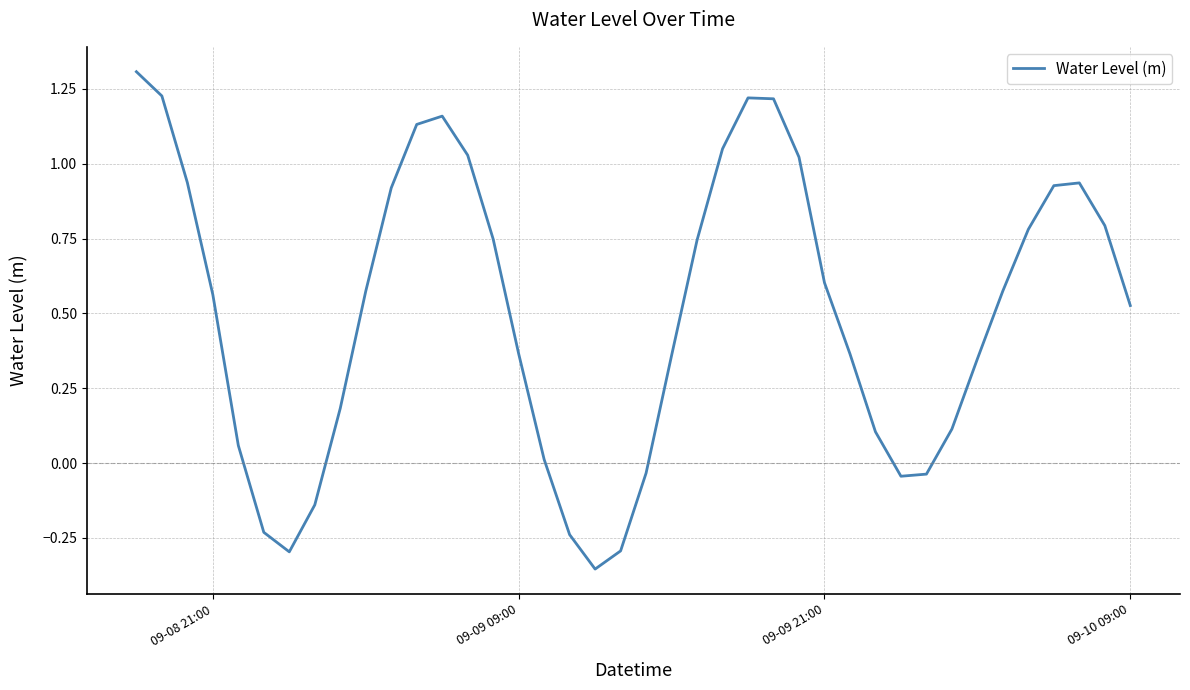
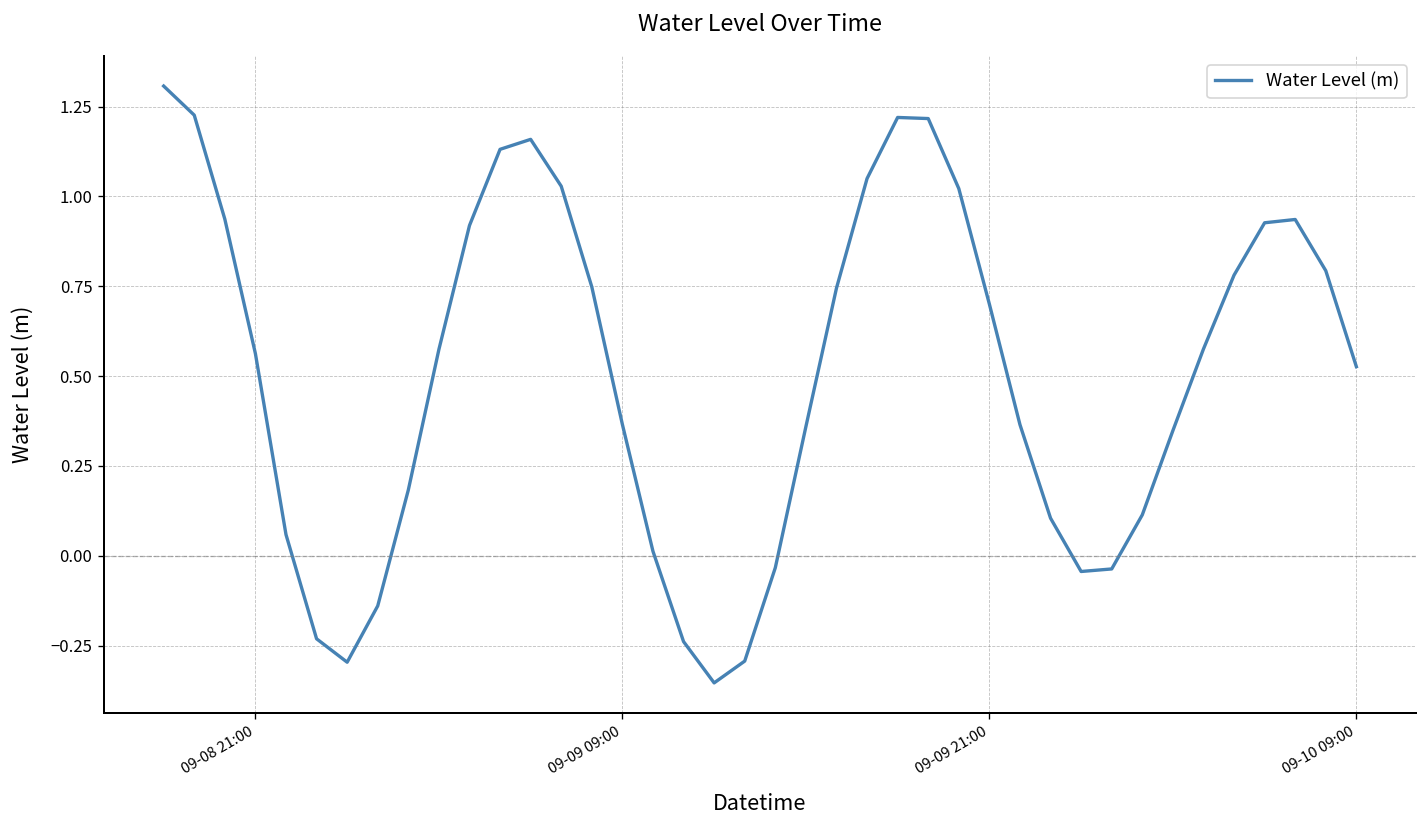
  {
    "09-08 21:00": 0.56,
    "09-09 09:00": 0.37,
-   "09-09 21:00": 0.60,
+   "09-09 21:00": 0.70,
    "09-10 09:00": 0.53
  }
